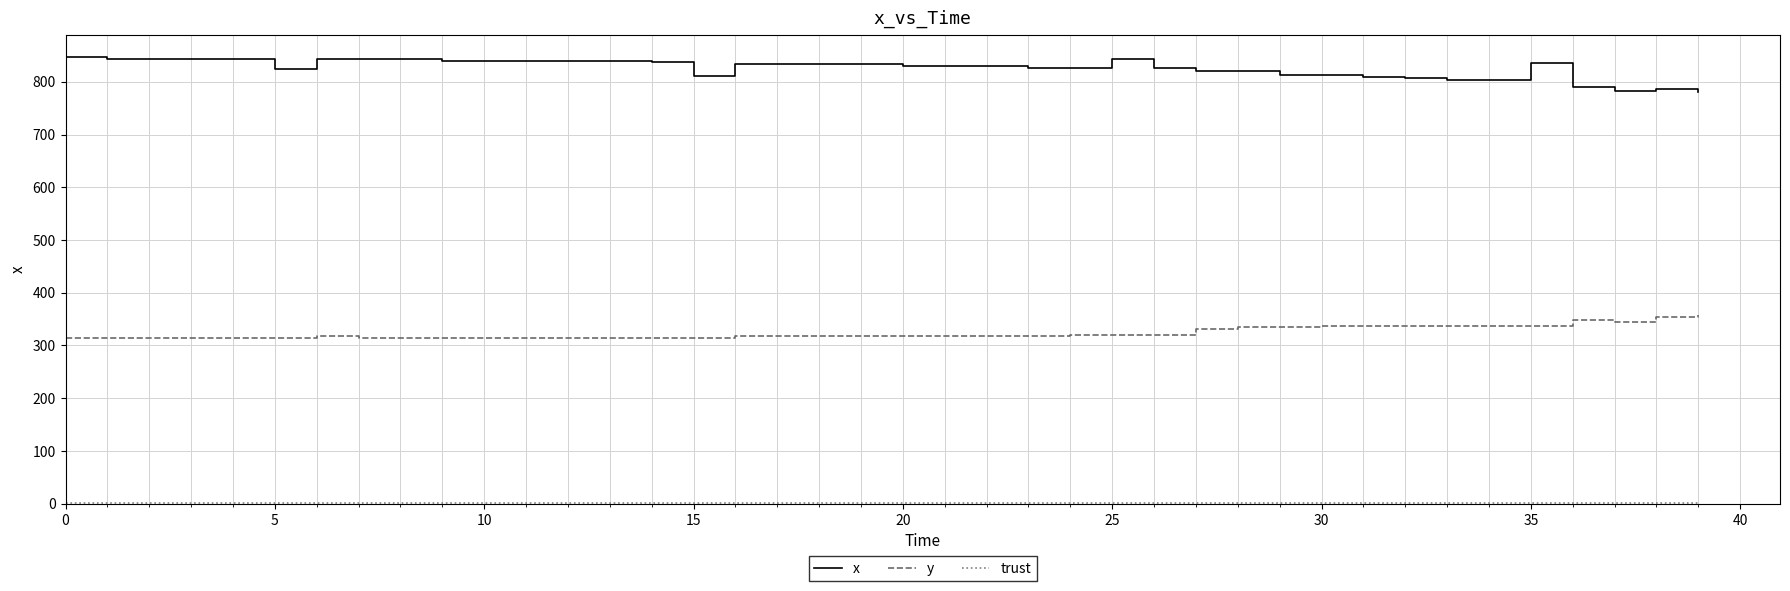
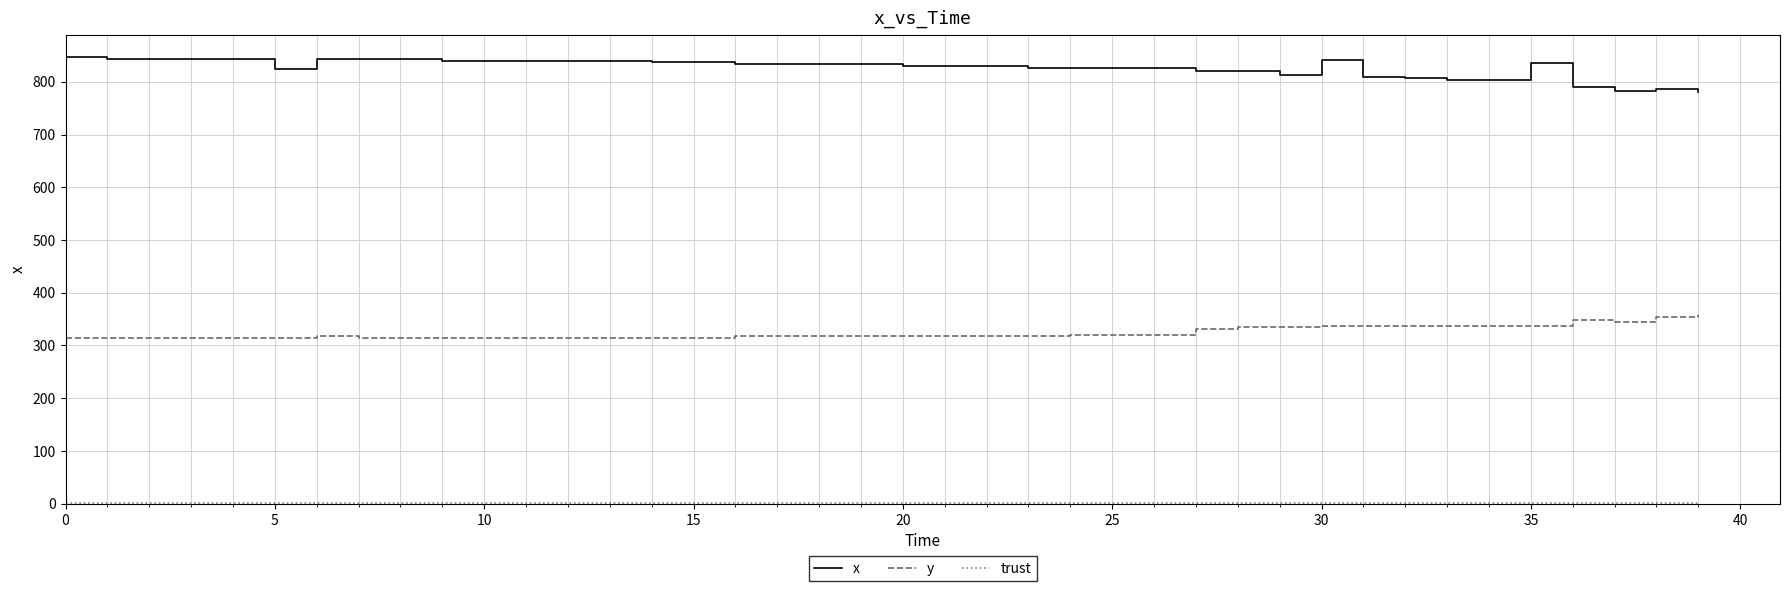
  {
    "x": {
      "0": 850,
      "5": 830,
      "10": 840,
-     "15": 810,
+     "15": 840,
      "20": 830,
-     "25": 840,
-     "30": 810,
+     "25": 830,
+     "30": 840,
      "35": 840
    }
  }
